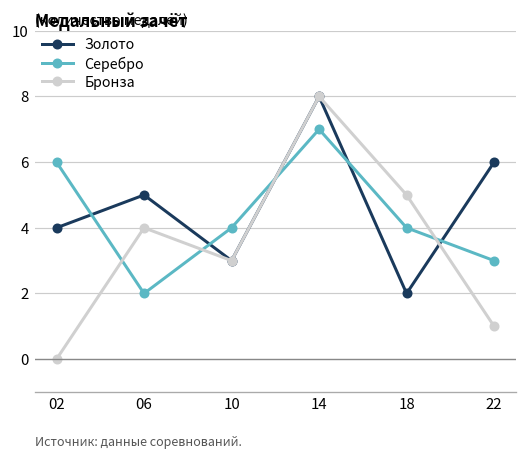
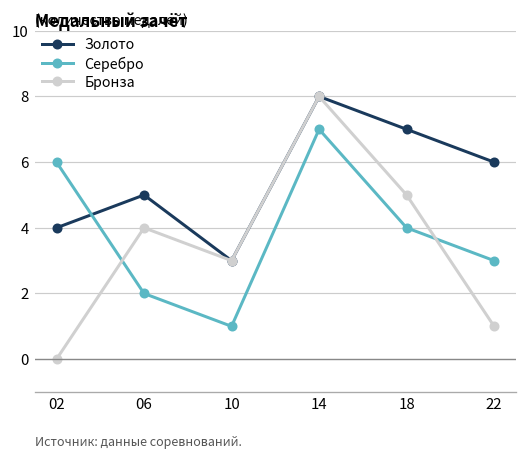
  {
    "Золото": {
      "02": 4,
      "06": 5,
-     "18": 2,
+     "18": 7,
      "22": 6
    },
    "Серебро": {
      "02": 6,
      "06": 2,
-     "10": 4,
+     "10": 1,
      "14": 7,
      "18": 4,
      "22": 3
    },
    "Бронза": {
      "02": 0,
      "06": 4,
      "18": 5,
      "22": 1
    }
  }
